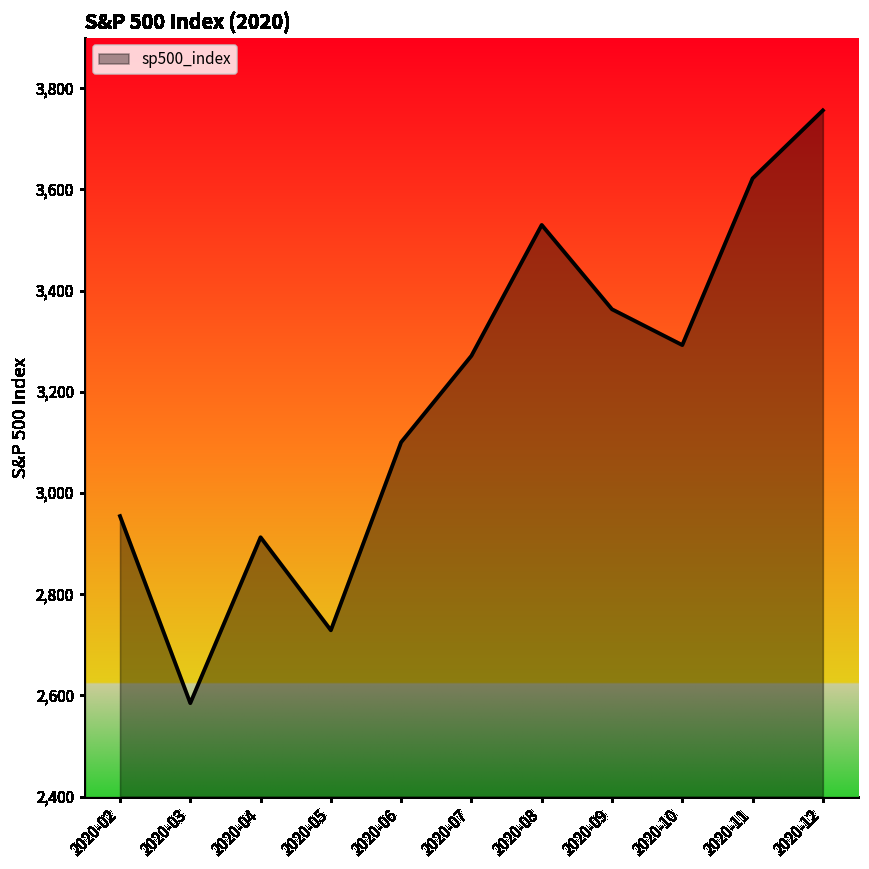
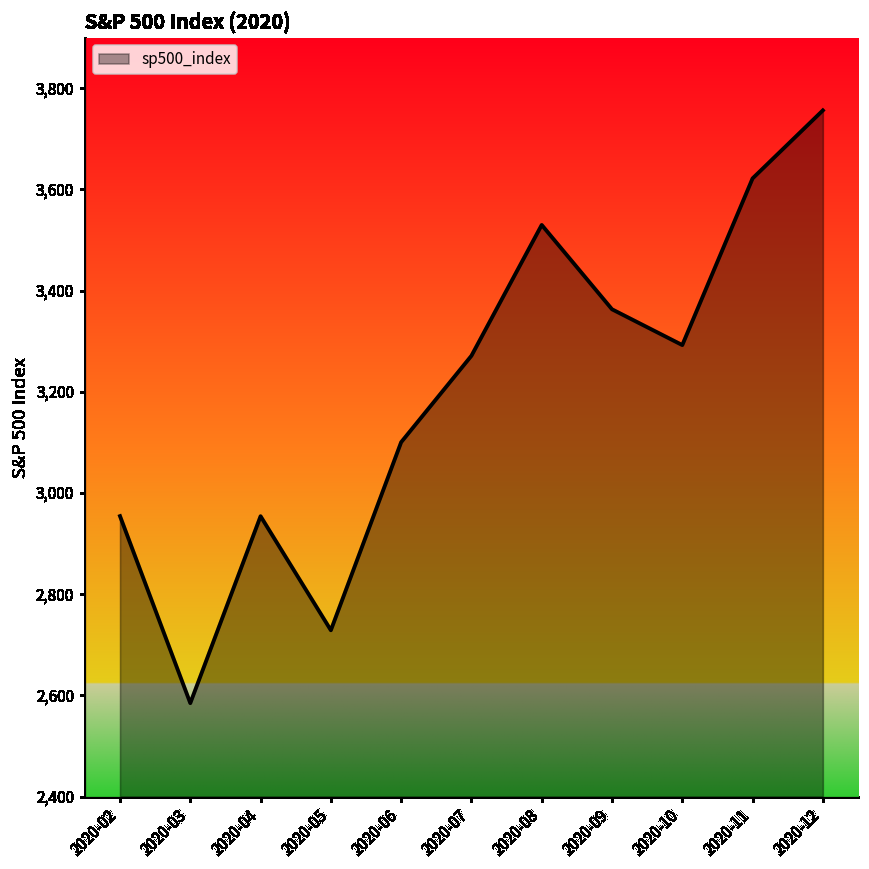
  {
    "2020-02": "2,950",
    "2020-03": "2,580",
-   "2020-04": "2,910",
+   "2020-04": "2,950",
    "2020-05": "2,730",
    "2020-06": "3,100",
    "2020-07": "3,270",
    "2020-08": "3,530",
    "2020-09": "3,360",
    "2020-10": "3,290",
    "2020-11": "3,620",
    "2020-12": "3,760"
  }
